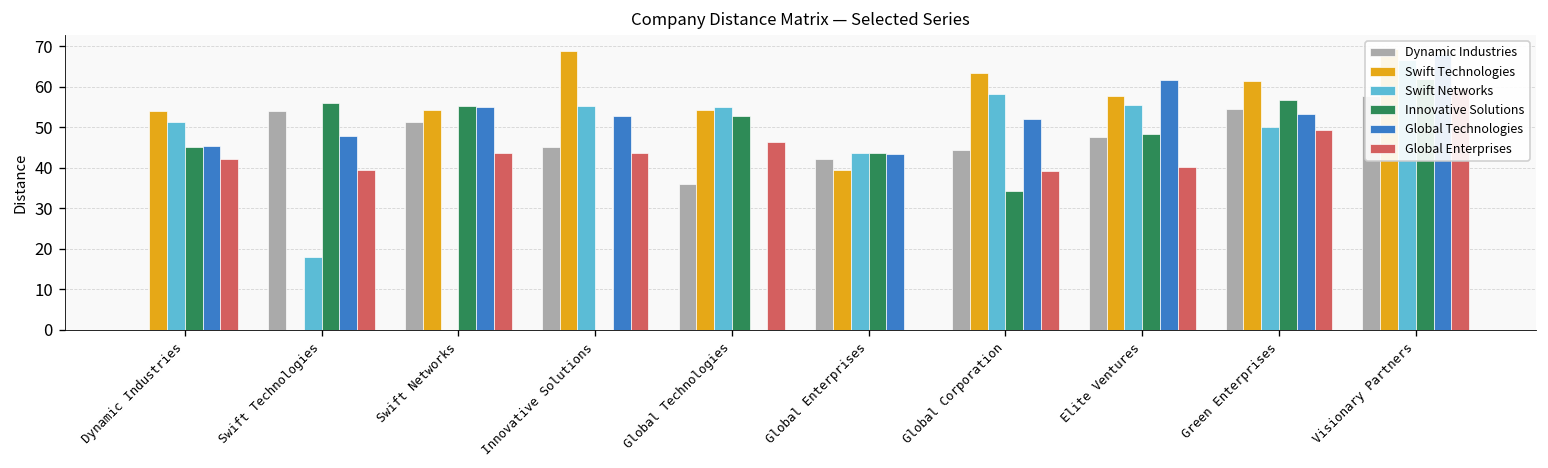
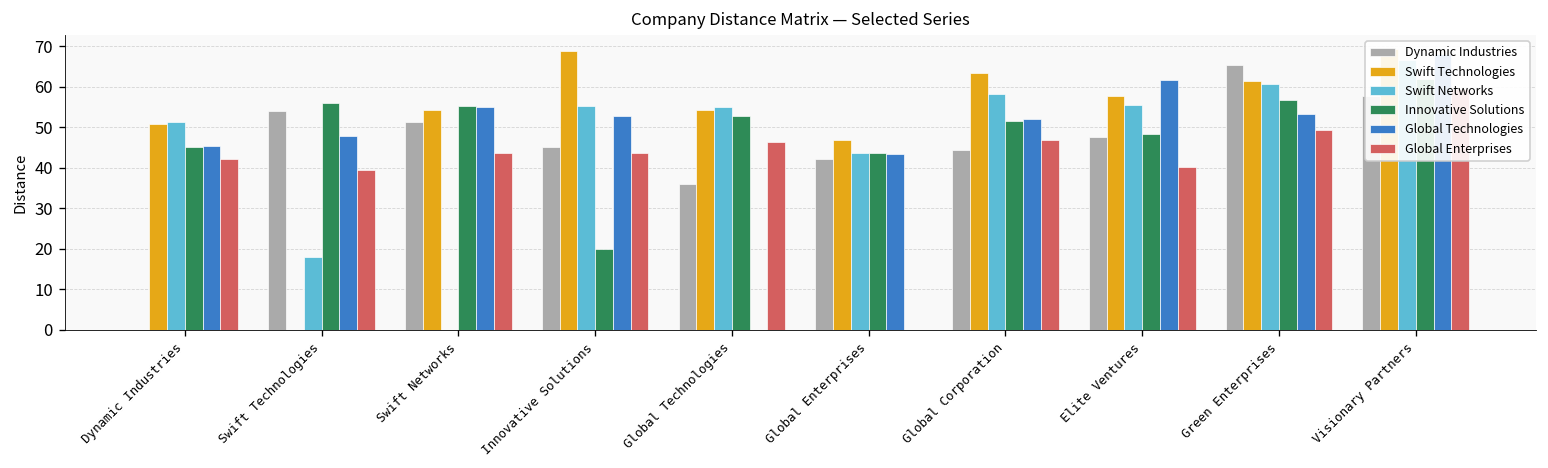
  {
    "Dynamic Industries": {
      "Dynamic Industries": 0,
      "Swift Technologies": 54,
      "Swift Networks": 51,
      "Innovative Solutions": 45,
      "Global Technologies": 36,
      "Global Enterprises": 42,
      "Global Corporation": 44,
      "Elite Ventures": 48,
-     "Green Enterprises": 55
+     "Green Enterprises": 65
    },
    "Swift Technologies": {
-     "Dynamic Industries": 54,
+     "Dynamic Industries": 51,
      "Swift Technologies": 0,
      "Swift Networks": 54,
      "Innovative Solutions": 69,
      "Global Technologies": 54,
-     "Global Enterprises": 39,
+     "Global Enterprises": 47,
      "Global Corporation": 63,
      "Elite Ventures": 58,
      "Green Enterprises": 61
    },
    "Swift Networks": {
      "Dynamic Industries": 51,
      "Swift Technologies": 18,
      "Swift Networks": 0,
      "Innovative Solutions": 55,
      "Global Technologies": 55,
      "Global Enterprises": 44,
      "Global Corporation": 58,
      "Elite Ventures": 55,
-     "Green Enterprises": 50
+     "Green Enterprises": 61
    },
    "Innovative Solutions": {
      "Dynamic Industries": 45,
      "Swift Technologies": 56,
      "Swift Networks": 55,
-     "Innovative Solutions": 0,
+     "Innovative Solutions": 20,
      "Global Technologies": 53,
      "Global Enterprises": 44,
-     "Global Corporation": 34,
+     "Global Corporation": 52,
      "Elite Ventures": 48,
      "Green Enterprises": 57
    },
    "Global Technologies": {
      "Dynamic Industries": 45,
      "Swift Technologies": 48,
      "Swift Networks": 55,
      "Innovative Solutions": 53,
      "Global Technologies": 0,
      "Global Enterprises": 43,
      "Global Corporation": 52,
      "Elite Ventures": 62,
      "Green Enterprises": 53
    },
    "Global Enterprises": {
      "Dynamic Industries": 42,
      "Swift Technologies": 39,
      "Swift Networks": 44,
      "Innovative Solutions": 44,
      "Global Technologies": 46,
      "Global Enterprises": 0,
-     "Global Corporation": 39,
+     "Global Corporation": 47,
      "Elite Ventures": 40,
      "Green Enterprises": 49
    }
  }
